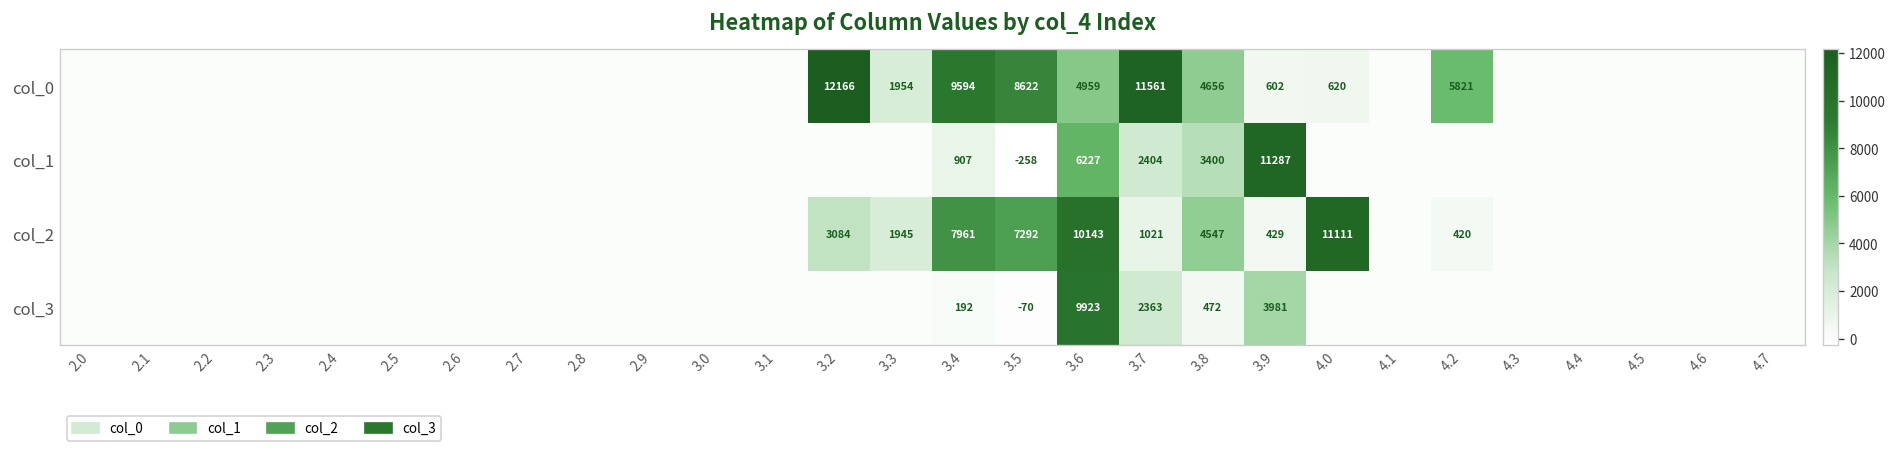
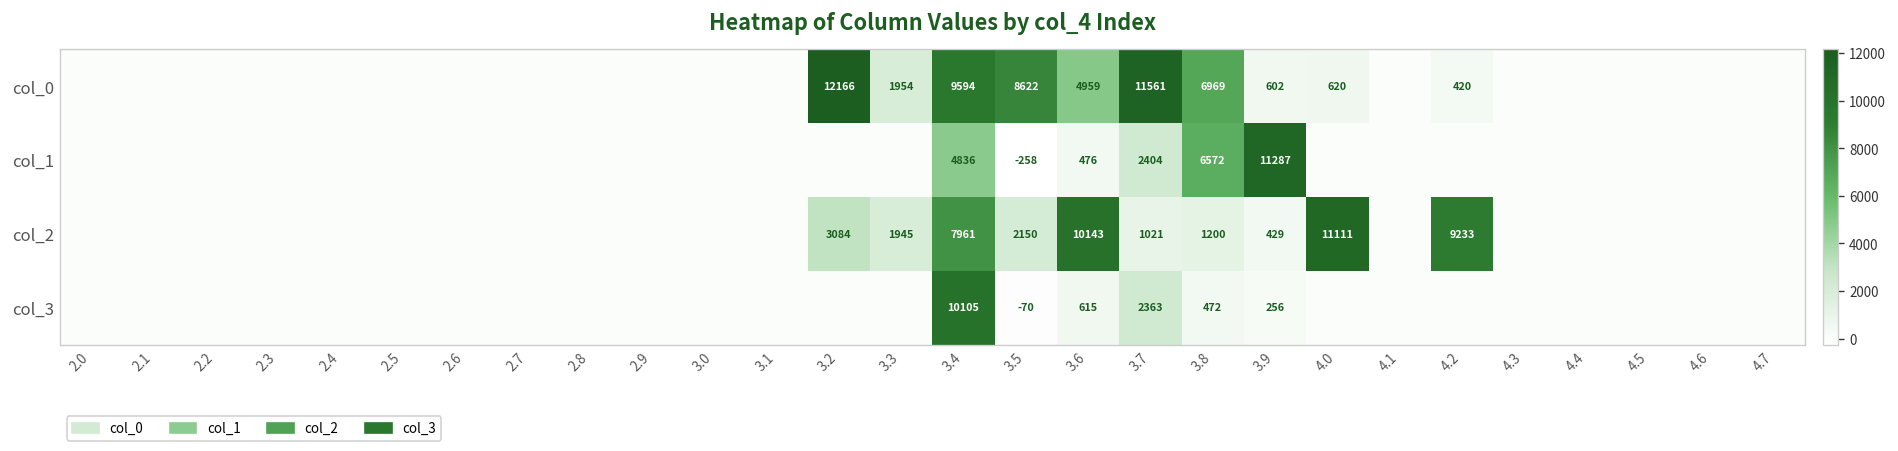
  {
    "col_0": {
      "3.2": 12166,
      "3.3": 1954,
      "3.4": 9594,
      "3.5": 8622,
      "3.6": 4959,
      "3.7": 11561,
-     "3.8": 4656,
+     "3.8": 6969,
      "3.9": 602,
      "4.0": 620,
-     "4.2": 5821
+     "4.2": 420
    },
    "col_1": {
-     "3.4": 907,
+     "3.4": 4836,
      "3.5": -258,
-     "3.6": 6227,
+     "3.6": 476,
      "3.7": 2404,
-     "3.8": 3400,
+     "3.8": 6572,
      "3.9": 11287
    },
    "col_2": {
      "3.2": 3084,
      "3.3": 1945,
      "3.4": 7961,
-     "3.5": 7292,
+     "3.5": 2150,
      "3.6": 10143,
      "3.7": 1021,
-     "3.8": 4547,
+     "3.8": 1200,
      "3.9": 429,
      "4.0": 11111,
-     "4.2": 420
+     "4.2": 9233
    },
    "col_3": {
-     "3.4": 192,
+     "3.4": 10105,
      "3.5": -70,
-     "3.6": 9923,
+     "3.6": 615,
      "3.7": 2363,
      "3.8": 472,
-     "3.9": 3981
+     "3.9": 256
    }
  }
